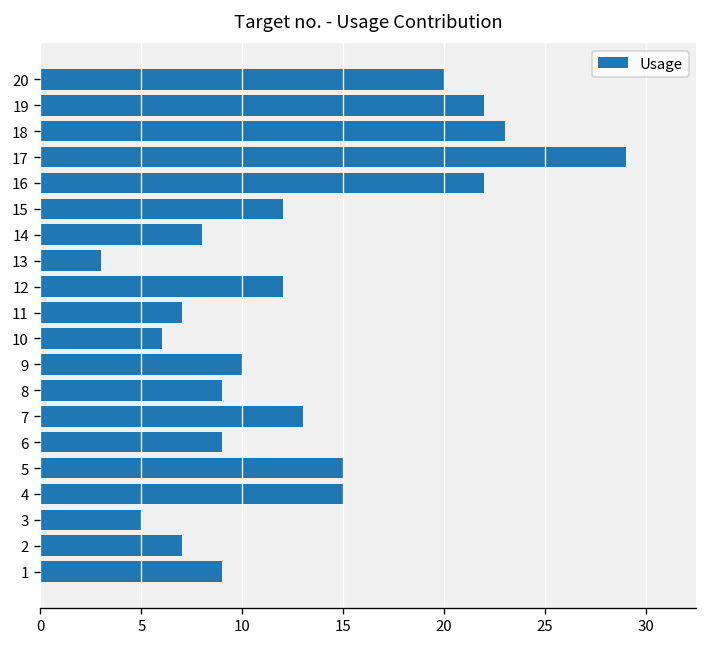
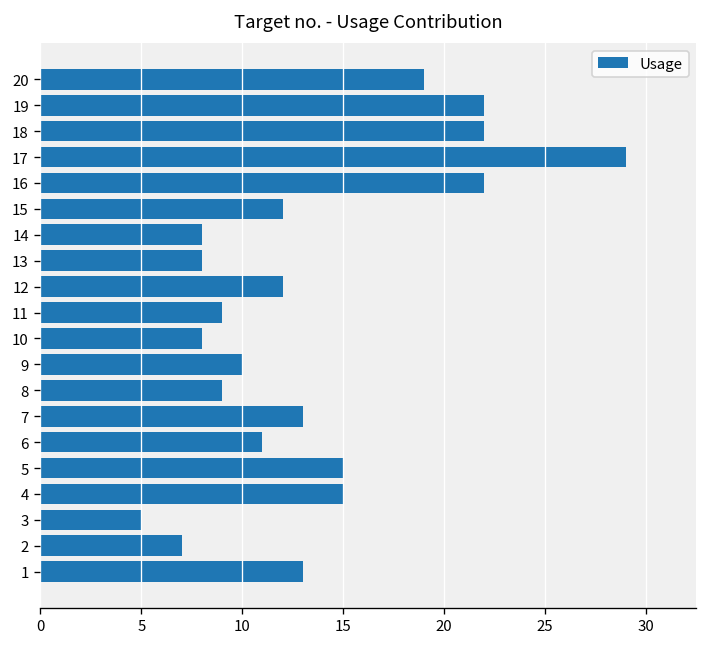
  {
-   "20": 20,
+   "20": 19,
    "19": 22,
-   "18": 23,
+   "18": 22,
    "17": 29,
    "16": 22,
    "15": 12,
    "14": 8,
-   "13": 3,
+   "13": 8,
    "12": 12,
-   "11": 7,
-   "10": 6,
+   "11": 9,
+   "10": 8,
    "9": 10,
    "8": 9,
    "7": 13,
-   "6": 9,
+   "6": 11,
    "5": 15,
    "4": 15,
    "3": 5,
    "2": 7,
-   "1": 9
+   "1": 13
  }
